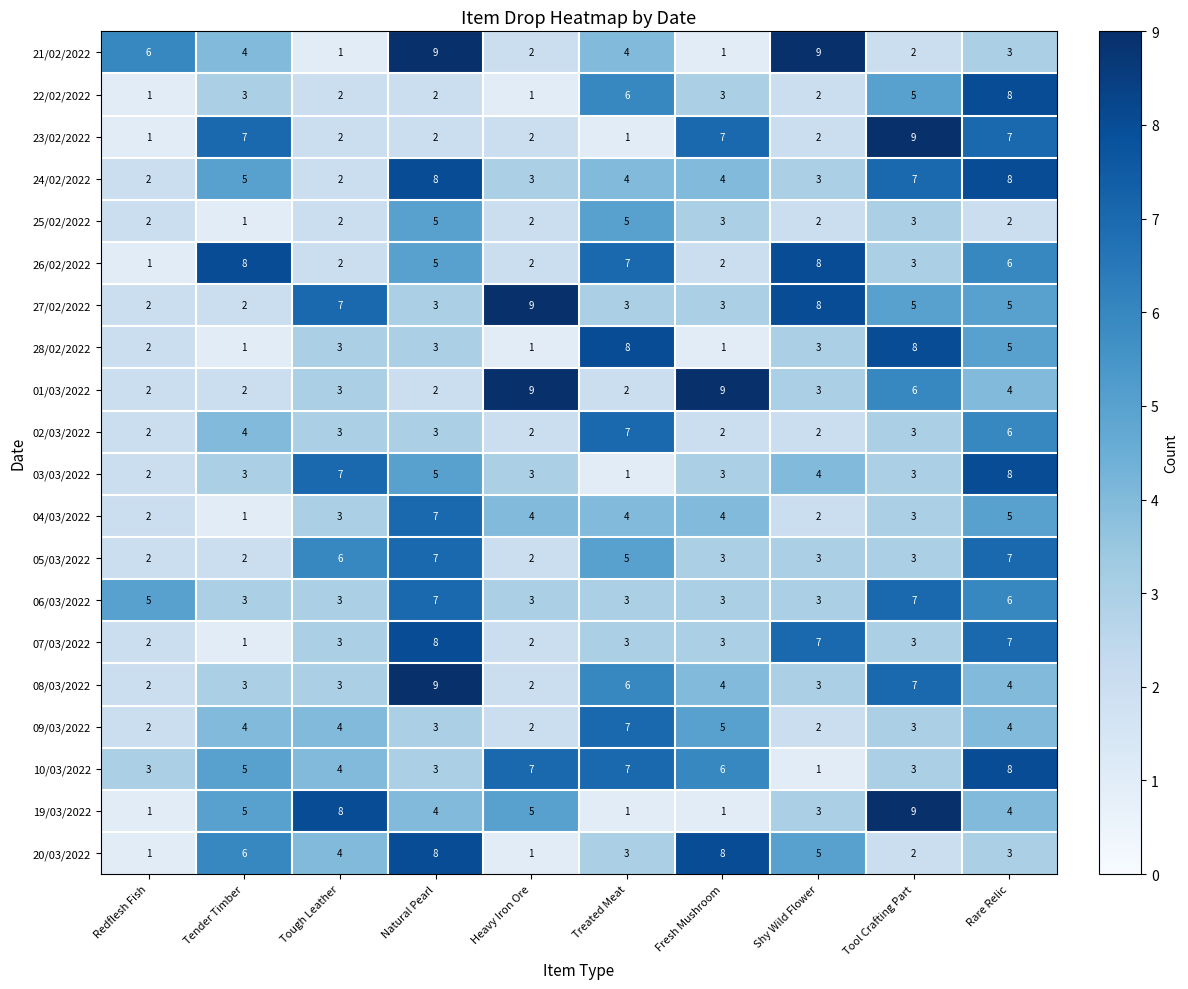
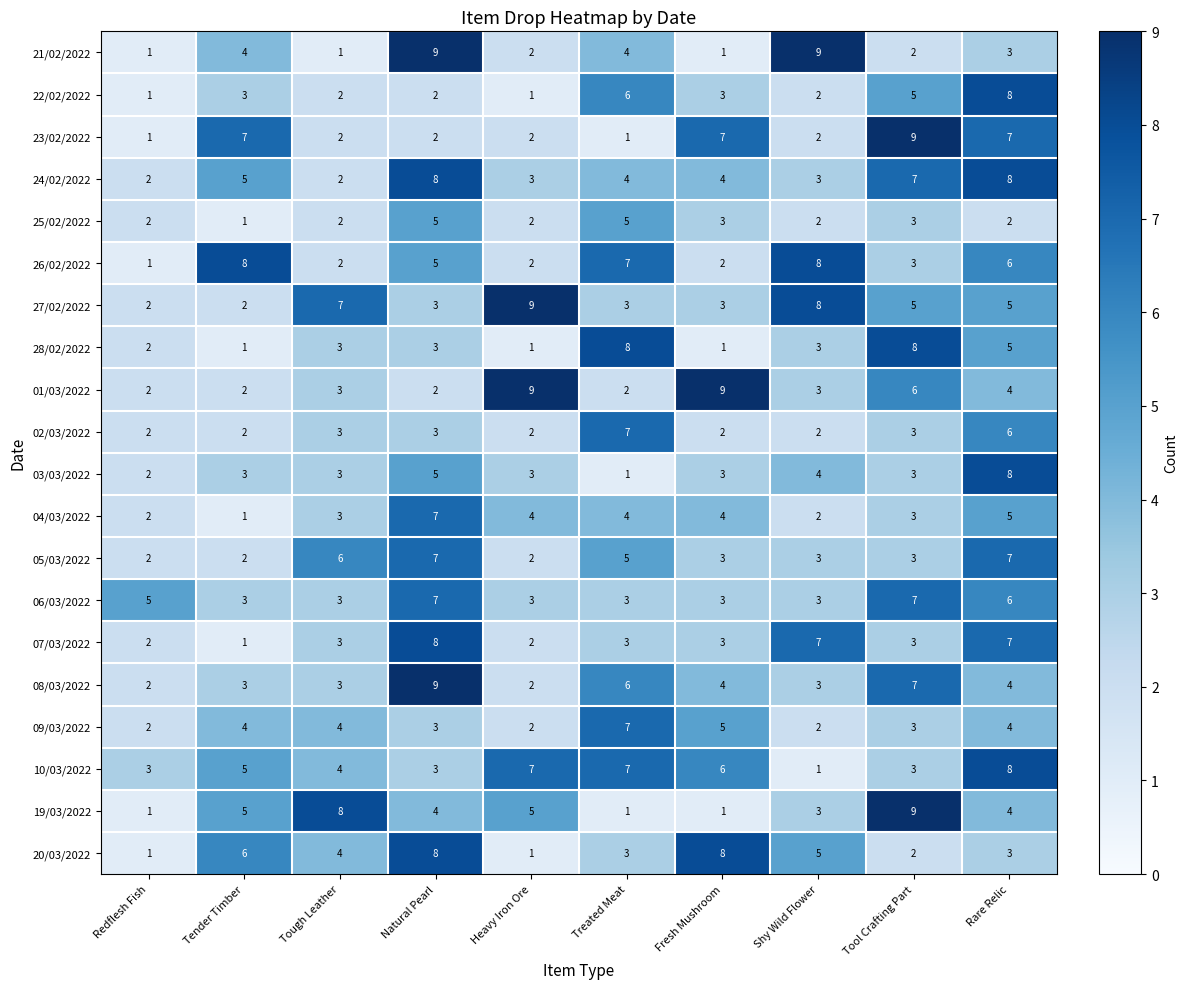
  {
    "21/02/2022": {
-     "Redflesh Fish": 6,
+     "Redflesh Fish": 1,
      "Tender Timber": 4,
      "Tough Leather": 1,
      "Natural Pearl": 9,
      "Heavy Iron Ore": 2,
      "Treated Meat": 4,
      "Fresh Mushroom": 1,
      "Shy Wild Flower": 9,
      "Tool Crafting Part": 2,
      "Rare Relic": 3
    },
    "22/02/2022": {
      "Redflesh Fish": 1,
      "Tender Timber": 3,
      "Tough Leather": 2,
      "Natural Pearl": 2,
      "Heavy Iron Ore": 1,
      "Treated Meat": 6,
      "Fresh Mushroom": 3,
      "Shy Wild Flower": 2,
      "Tool Crafting Part": 5,
      "Rare Relic": 8
    },
    "23/02/2022": {
      "Redflesh Fish": 1,
      "Tender Timber": 7,
      "Tough Leather": 2,
      "Natural Pearl": 2,
      "Heavy Iron Ore": 2,
      "Treated Meat": 1,
      "Fresh Mushroom": 7,
      "Shy Wild Flower": 2,
      "Tool Crafting Part": 9,
      "Rare Relic": 7
    },
    "24/02/2022": {
      "Redflesh Fish": 2,
      "Tender Timber": 5,
      "Tough Leather": 2,
      "Natural Pearl": 8,
      "Heavy Iron Ore": 3,
      "Treated Meat": 4,
      "Fresh Mushroom": 4,
      "Shy Wild Flower": 3,
      "Tool Crafting Part": 7,
      "Rare Relic": 8
    },
    "25/02/2022": {
      "Redflesh Fish": 2,
      "Tender Timber": 1,
      "Tough Leather": 2,
      "Natural Pearl": 5,
      "Heavy Iron Ore": 2,
      "Treated Meat": 5,
      "Fresh Mushroom": 3,
      "Shy Wild Flower": 2,
      "Tool Crafting Part": 3,
      "Rare Relic": 2
    },
    "26/02/2022": {
      "Redflesh Fish": 1,
      "Tender Timber": 8,
      "Tough Leather": 2,
      "Natural Pearl": 5,
      "Heavy Iron Ore": 2,
      "Treated Meat": 7,
      "Fresh Mushroom": 2,
      "Shy Wild Flower": 8,
      "Tool Crafting Part": 3,
      "Rare Relic": 6
    },
    "27/02/2022": {
      "Redflesh Fish": 2,
      "Tender Timber": 2,
      "Tough Leather": 7,
      "Natural Pearl": 3,
      "Heavy Iron Ore": 9,
      "Treated Meat": 3,
      "Fresh Mushroom": 3,
      "Shy Wild Flower": 8,
      "Tool Crafting Part": 5,
      "Rare Relic": 5
    },
    "28/02/2022": {
      "Redflesh Fish": 2,
      "Tender Timber": 1,
      "Tough Leather": 3,
      "Natural Pearl": 3,
      "Heavy Iron Ore": 1,
      "Treated Meat": 8,
      "Fresh Mushroom": 1,
      "Shy Wild Flower": 3,
      "Tool Crafting Part": 8,
      "Rare Relic": 5
    },
    "01/03/2022": {
      "Redflesh Fish": 2,
      "Tender Timber": 2,
      "Tough Leather": 3,
      "Natural Pearl": 2,
      "Heavy Iron Ore": 9,
      "Treated Meat": 2,
      "Fresh Mushroom": 9,
      "Shy Wild Flower": 3,
      "Tool Crafting Part": 6,
      "Rare Relic": 4
    },
    "02/03/2022": {
      "Redflesh Fish": 2,
-     "Tender Timber": 4,
+     "Tender Timber": 2,
      "Tough Leather": 3,
      "Natural Pearl": 3,
      "Heavy Iron Ore": 2,
      "Treated Meat": 7,
      "Fresh Mushroom": 2,
      "Shy Wild Flower": 2,
      "Tool Crafting Part": 3,
      "Rare Relic": 6
    },
    "03/03/2022": {
      "Redflesh Fish": 2,
      "Tender Timber": 3,
-     "Tough Leather": 7,
+     "Tough Leather": 3,
      "Natural Pearl": 5,
      "Heavy Iron Ore": 3,
      "Treated Meat": 1,
      "Fresh Mushroom": 3,
      "Shy Wild Flower": 4,
      "Tool Crafting Part": 3,
      "Rare Relic": 8
    },
    "04/03/2022": {
      "Redflesh Fish": 2,
      "Tender Timber": 1,
      "Tough Leather": 3,
      "Natural Pearl": 7,
      "Heavy Iron Ore": 4,
      "Treated Meat": 4,
      "Fresh Mushroom": 4,
      "Shy Wild Flower": 2,
      "Tool Crafting Part": 3,
      "Rare Relic": 5
    },
    "05/03/2022": {
      "Redflesh Fish": 2,
      "Tender Timber": 2,
      "Tough Leather": 6,
      "Natural Pearl": 7,
      "Heavy Iron Ore": 2,
      "Treated Meat": 5,
      "Fresh Mushroom": 3,
      "Shy Wild Flower": 3,
      "Tool Crafting Part": 3,
      "Rare Relic": 7
    },
    "06/03/2022": {
      "Redflesh Fish": 5,
      "Tender Timber": 3,
      "Tough Leather": 3,
      "Natural Pearl": 7,
      "Heavy Iron Ore": 3,
      "Treated Meat": 3,
      "Fresh Mushroom": 3,
      "Shy Wild Flower": 3,
      "Tool Crafting Part": 7,
      "Rare Relic": 6
    },
    "07/03/2022": {
      "Redflesh Fish": 2,
      "Tender Timber": 1,
      "Tough Leather": 3,
      "Natural Pearl": 8,
      "Heavy Iron Ore": 2,
      "Treated Meat": 3,
      "Fresh Mushroom": 3,
      "Shy Wild Flower": 7,
      "Tool Crafting Part": 3,
      "Rare Relic": 7
    },
    "08/03/2022": {
      "Redflesh Fish": 2,
      "Tender Timber": 3,
      "Tough Leather": 3,
      "Natural Pearl": 9,
      "Heavy Iron Ore": 2,
      "Treated Meat": 6,
      "Fresh Mushroom": 4,
      "Shy Wild Flower": 3,
      "Tool Crafting Part": 7,
      "Rare Relic": 4
    },
    "09/03/2022": {
      "Redflesh Fish": 2,
      "Tender Timber": 4,
      "Tough Leather": 4,
      "Natural Pearl": 3,
      "Heavy Iron Ore": 2,
      "Treated Meat": 7,
      "Fresh Mushroom": 5,
      "Shy Wild Flower": 2,
      "Tool Crafting Part": 3,
      "Rare Relic": 4
    },
    "10/03/2022": {
      "Redflesh Fish": 3,
      "Tender Timber": 5,
      "Tough Leather": 4,
      "Natural Pearl": 3,
      "Heavy Iron Ore": 7,
      "Treated Meat": 7,
      "Fresh Mushroom": 6,
      "Shy Wild Flower": 1,
      "Tool Crafting Part": 3,
      "Rare Relic": 8
    },
    "19/03/2022": {
      "Redflesh Fish": 1,
      "Tender Timber": 5,
      "Tough Leather": 8,
      "Natural Pearl": 4,
      "Heavy Iron Ore": 5,
      "Treated Meat": 1,
      "Fresh Mushroom": 1,
      "Shy Wild Flower": 3,
      "Tool Crafting Part": 9,
      "Rare Relic": 4
    },
    "20/03/2022": {
      "Redflesh Fish": 1,
      "Tender Timber": 6,
      "Tough Leather": 4,
      "Natural Pearl": 8,
      "Heavy Iron Ore": 1,
      "Treated Meat": 3,
      "Fresh Mushroom": 8,
      "Shy Wild Flower": 5,
      "Tool Crafting Part": 2,
      "Rare Relic": 3
    }
  }
